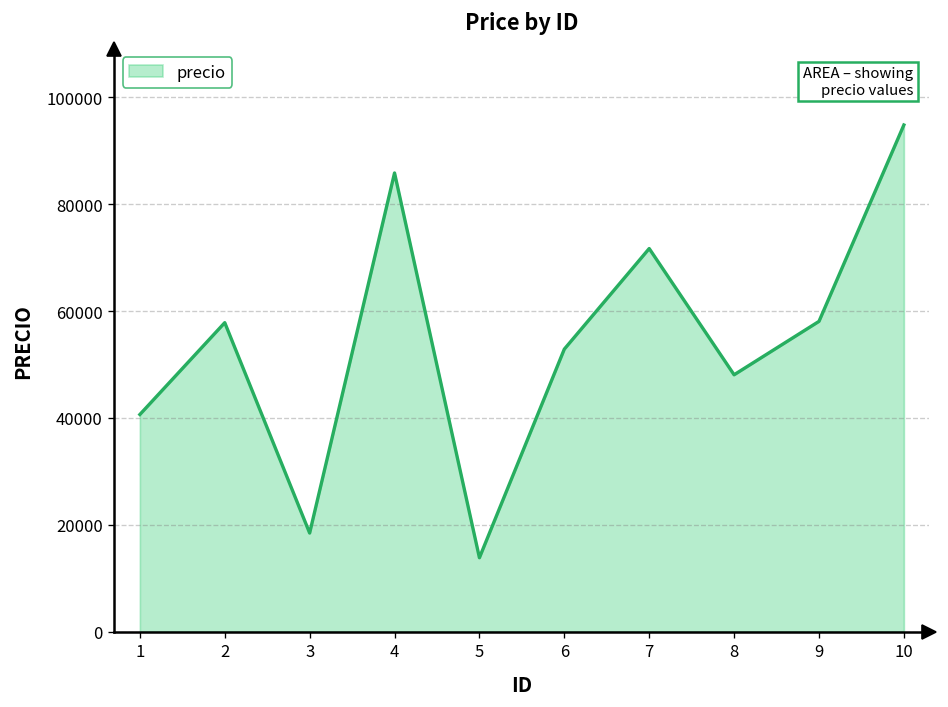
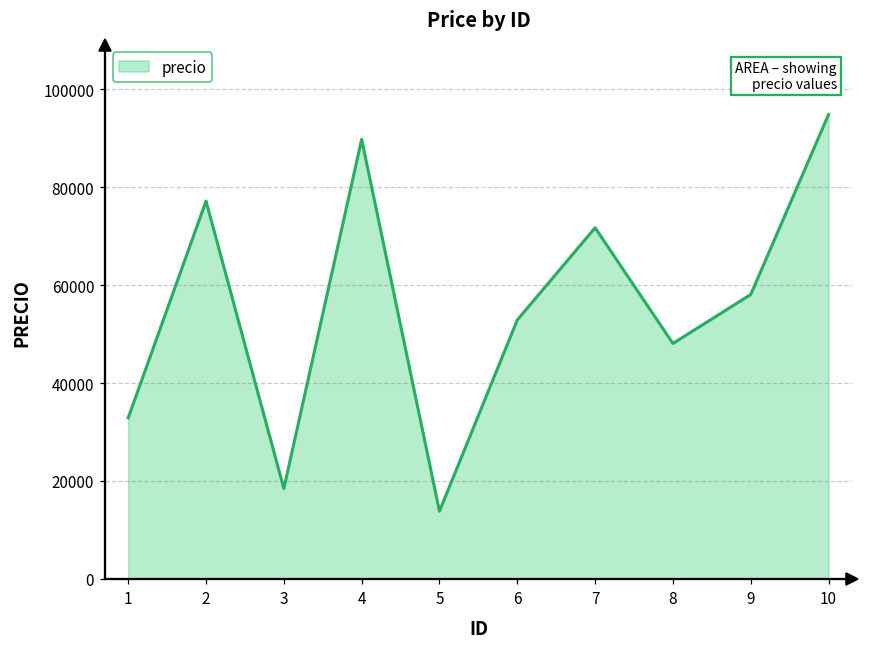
  {
-   "1": 41000,
-   "2": 58000,
+   "1": 33000,
+   "2": 77000,
    "3": 18000,
-   "4": 86000,
+   "4": 90000,
    "5": 14000,
    "6": 53000,
    "7": 72000,
    "8": 48000,
    "9": 58000,
    "10": 95000
  }
